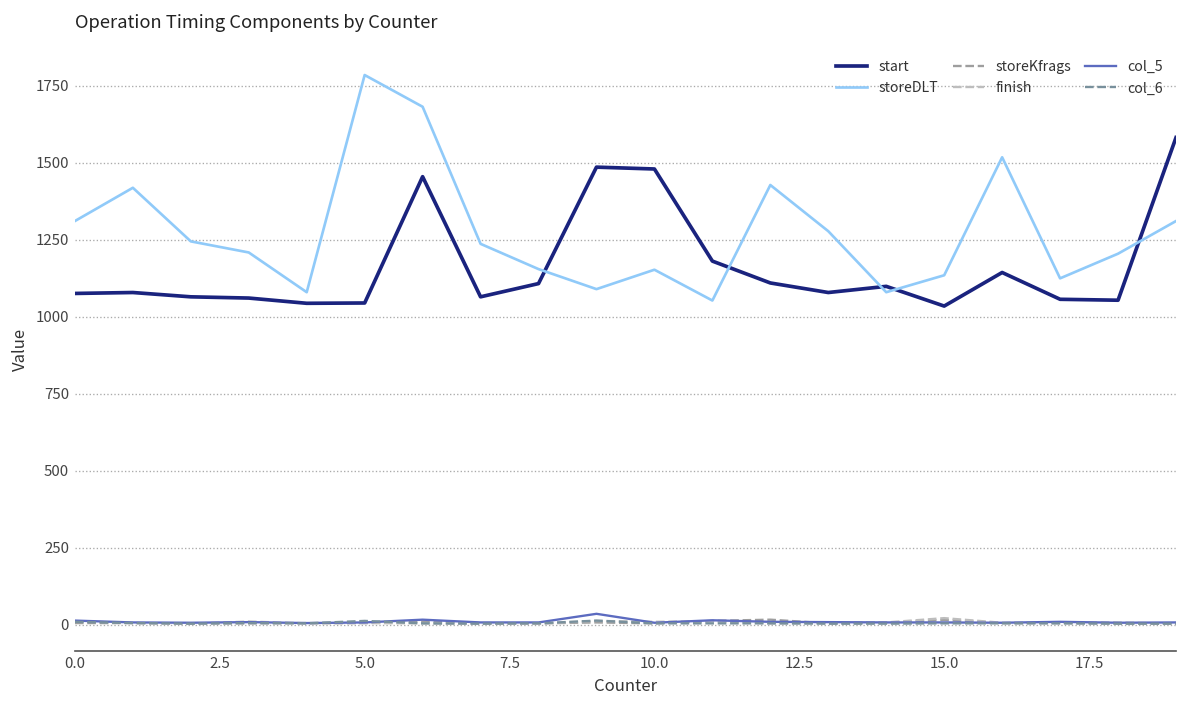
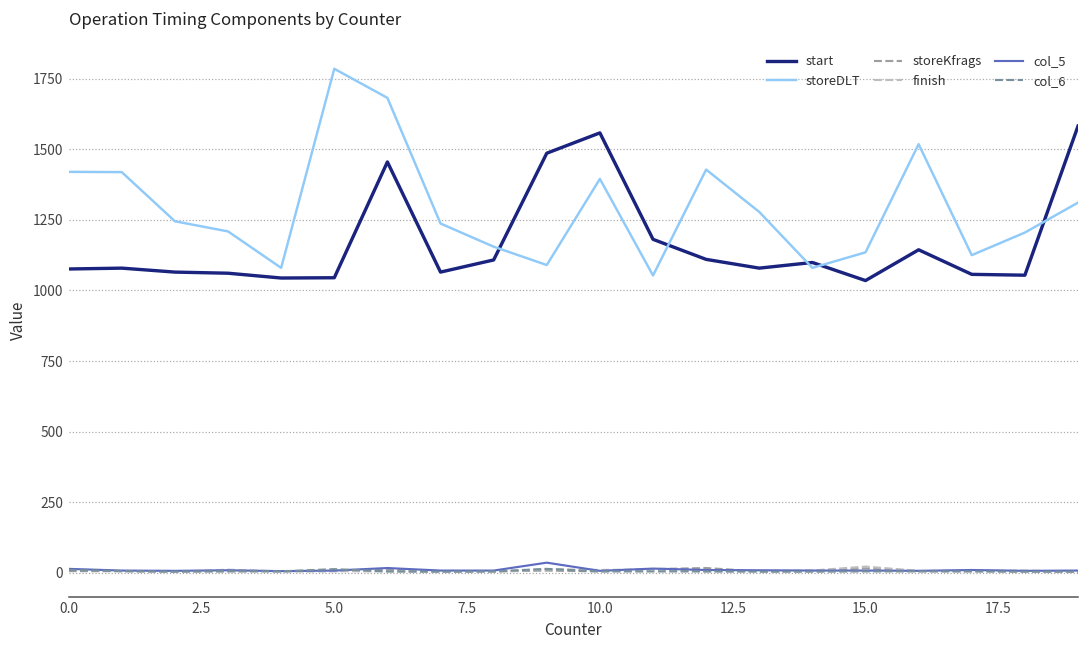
  {
    "start": {
      "0.0": 1080,
      "5.0": 1050,
-     "10.0": 1480,
+     "10.0": 1560,
      "15.0": 1040
    },
    "storeDLT": {
-     "0.0": 1310,
+     "0.0": 1420,
      "5.0": 1790,
-     "10.0": 1150,
+     "10.0": 1400,
      "15.0": 1140
    }
  }
